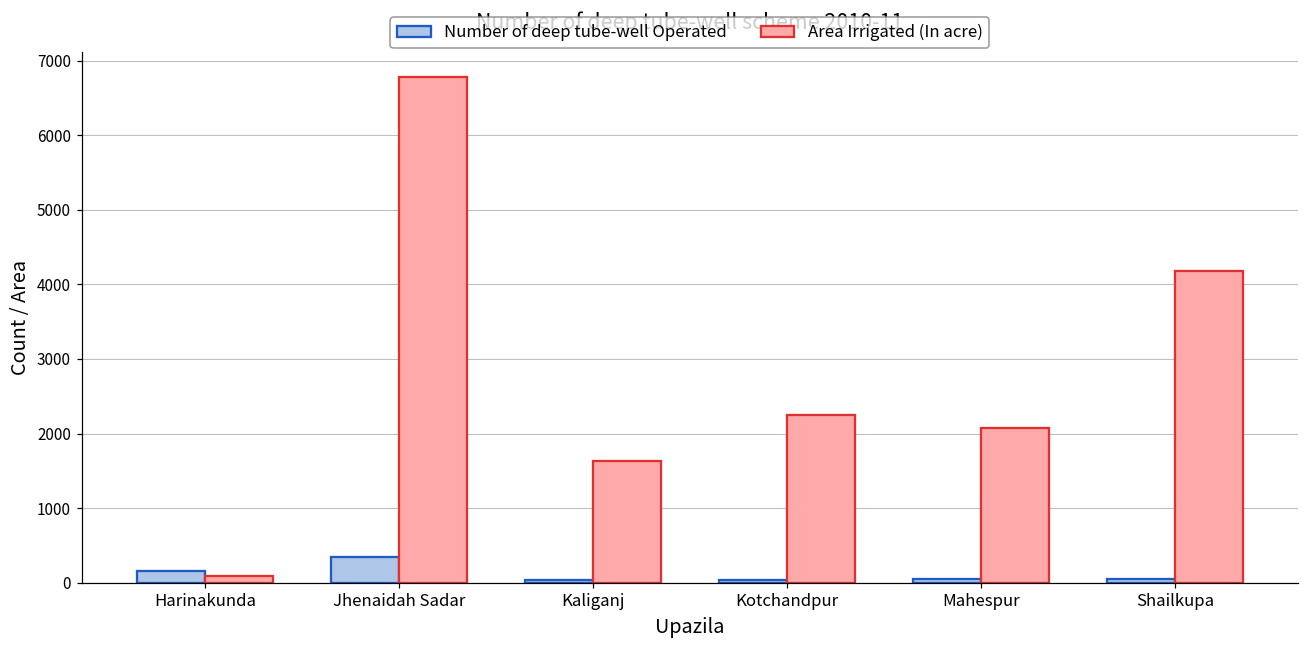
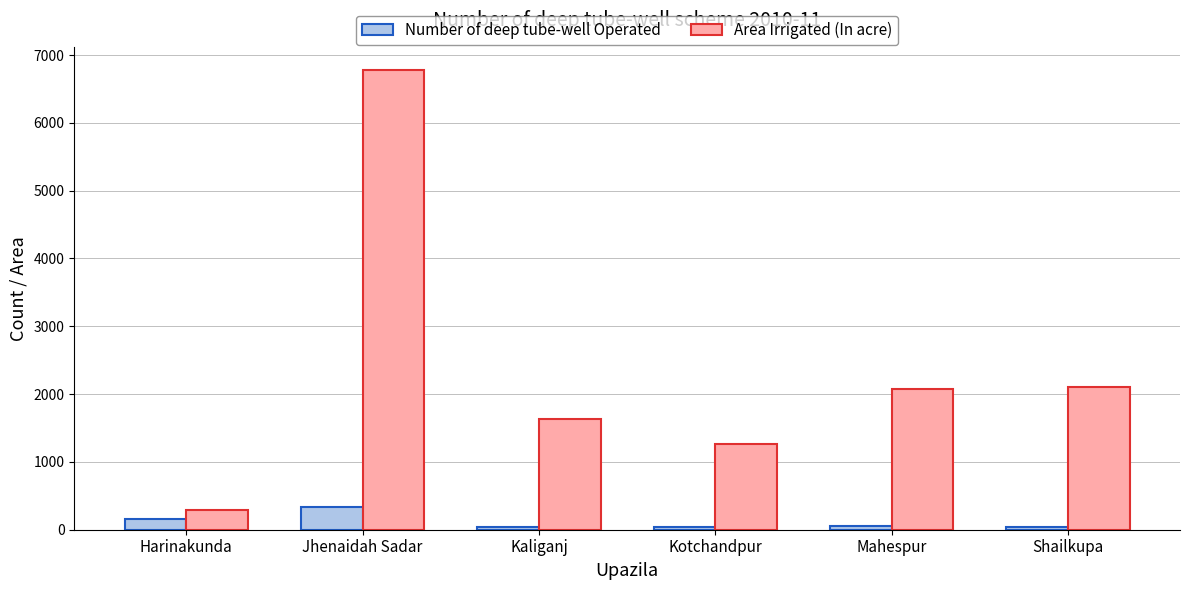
  {
    "Number of deep tube-well Operated": {
      "Harinakunda": 200,
      "Jhenaidah Sadar": 300,
      "Kotchandpur": 0,
      "Mahespur": 0,
      "Shailkupa": 0
    },
    "Area Irrigated (In acre)": {
-     "Harinakunda": 100,
+     "Harinakunda": 300,
      "Jhenaidah Sadar": 6800,
      "Kaliganj": 1600,
-     "Kotchandpur": 2200,
+     "Kotchandpur": 1300,
      "Mahespur": 2100,
-     "Shailkupa": 4200
+     "Shailkupa": 2100
    }
  }
